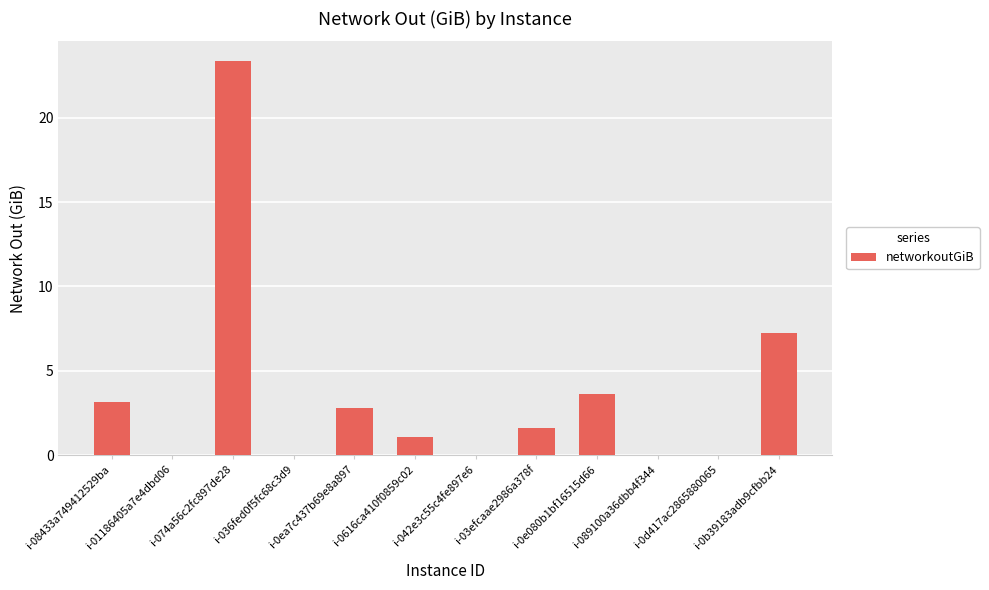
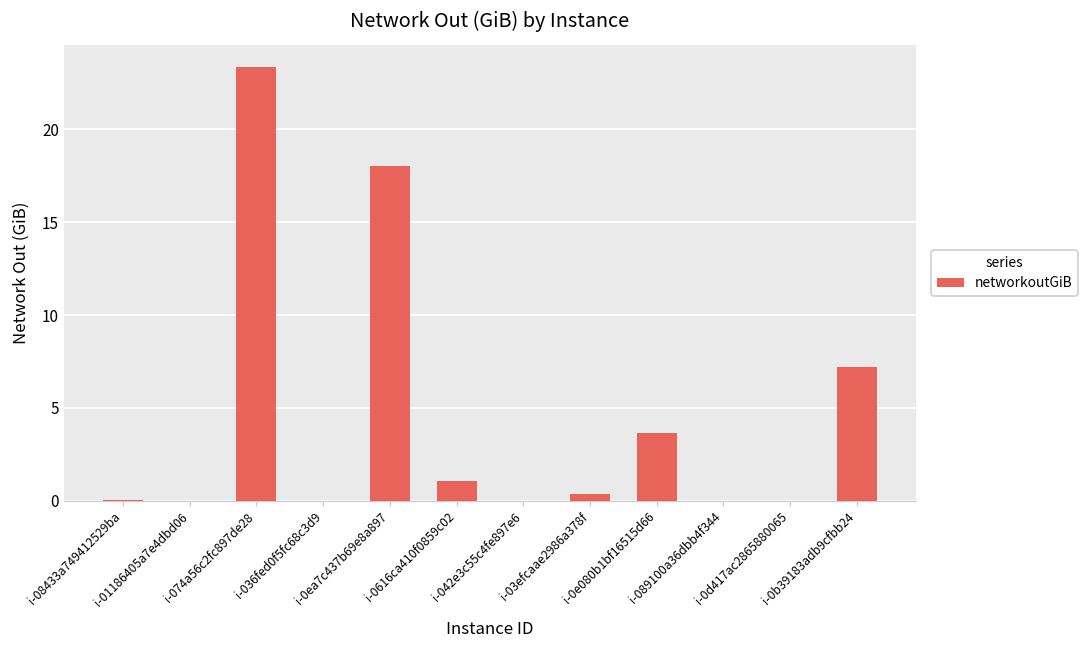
  {
-   "i-08433a749412529ba": 3.2,
+   "i-08433a749412529ba": 0.0,
    "i-01186405a7e4dbd06": 0.0,
    "i-074a56c2fc897de28": 23.4,
    "i-036fed0f5fc68c3d9": 0.0,
-   "i-0ea7c437b69e8a897": 2.8,
+   "i-0ea7c437b69e8a897": 18.0,
    "i-0616ca410f0859c02": 1.1,
    "i-042e3c55c4fe897e6": 0.0,
-   "i-03efcaae2986a378f": 1.6,
+   "i-03efcaae2986a378f": 0.4,
    "i-0e080b1bf16515d66": 3.6,
    "i-089100a36dbb4f344": 0.0,
    "i-0d417ac2865880065": 0.0,
    "i-0b39183adb9cfbb24": 7.2
  }
